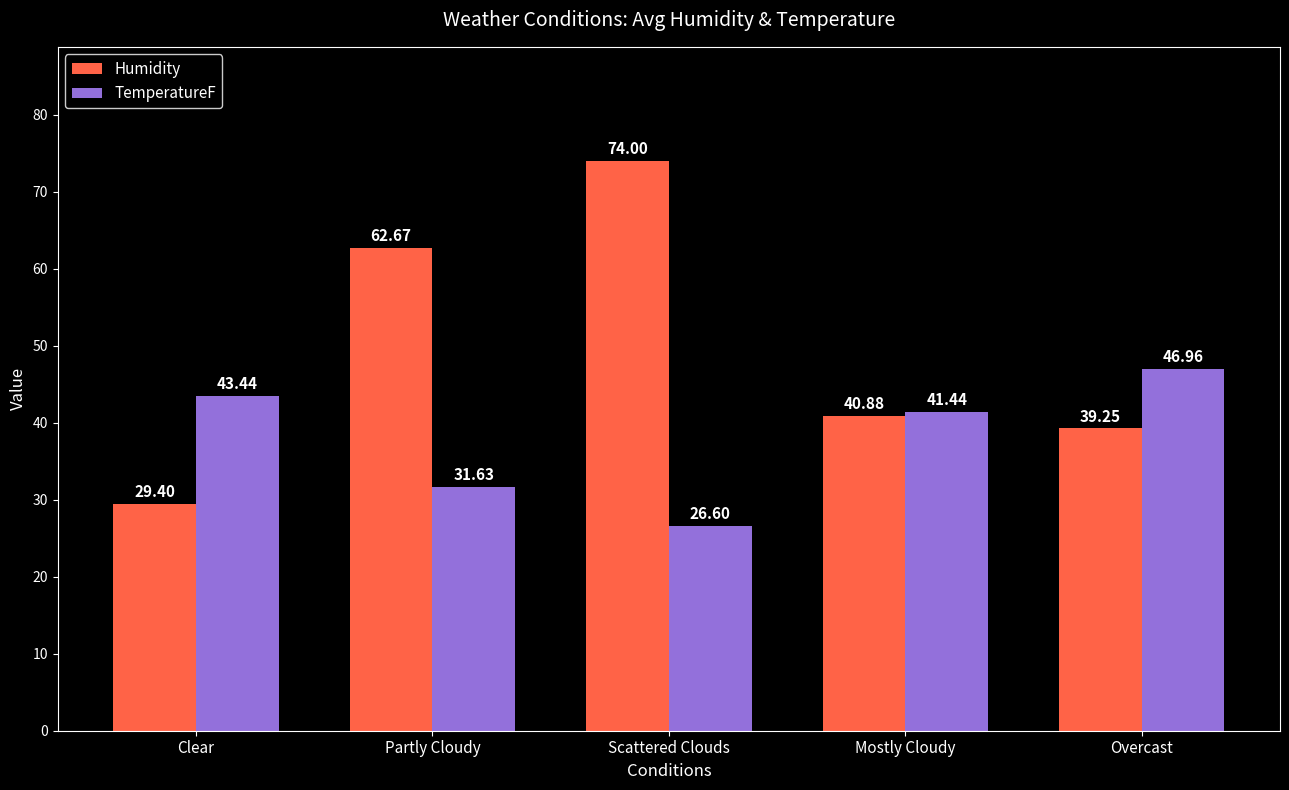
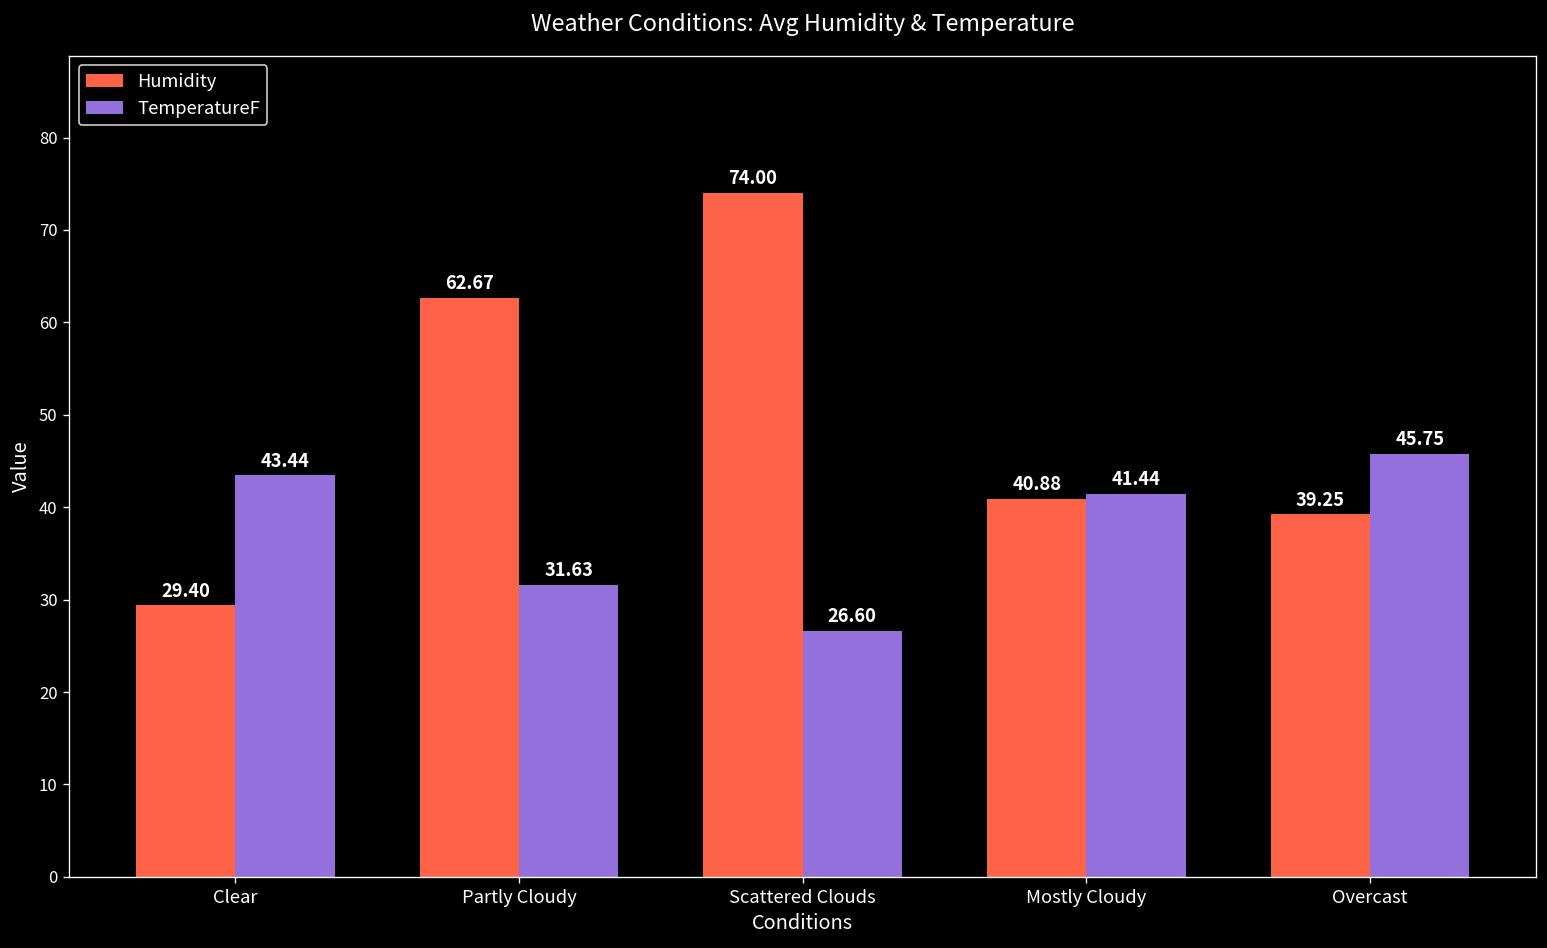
  {
    "Humidity": {
      "Clear": 29.40,
      "Partly Cloudy": 62.67,
      "Scattered Clouds": 74.00,
      "Mostly Cloudy": 40.88,
      "Overcast": 39.25
    },
    "TemperatureF": {
      "Clear": 43.44,
      "Partly Cloudy": 31.63,
      "Scattered Clouds": 26.60,
      "Mostly Cloudy": 41.44,
-     "Overcast": 46.96
+     "Overcast": 45.75
    }
  }
